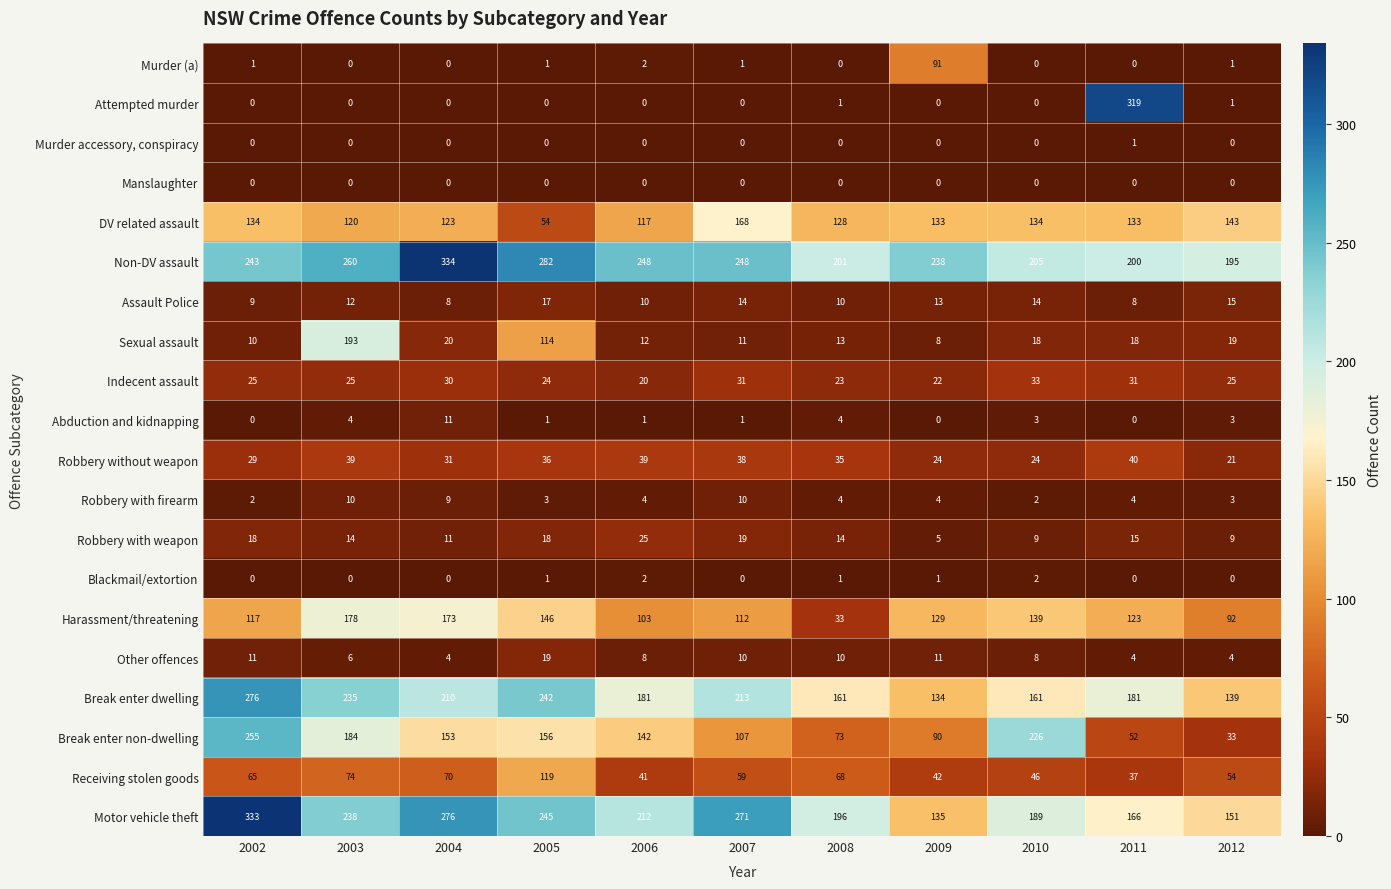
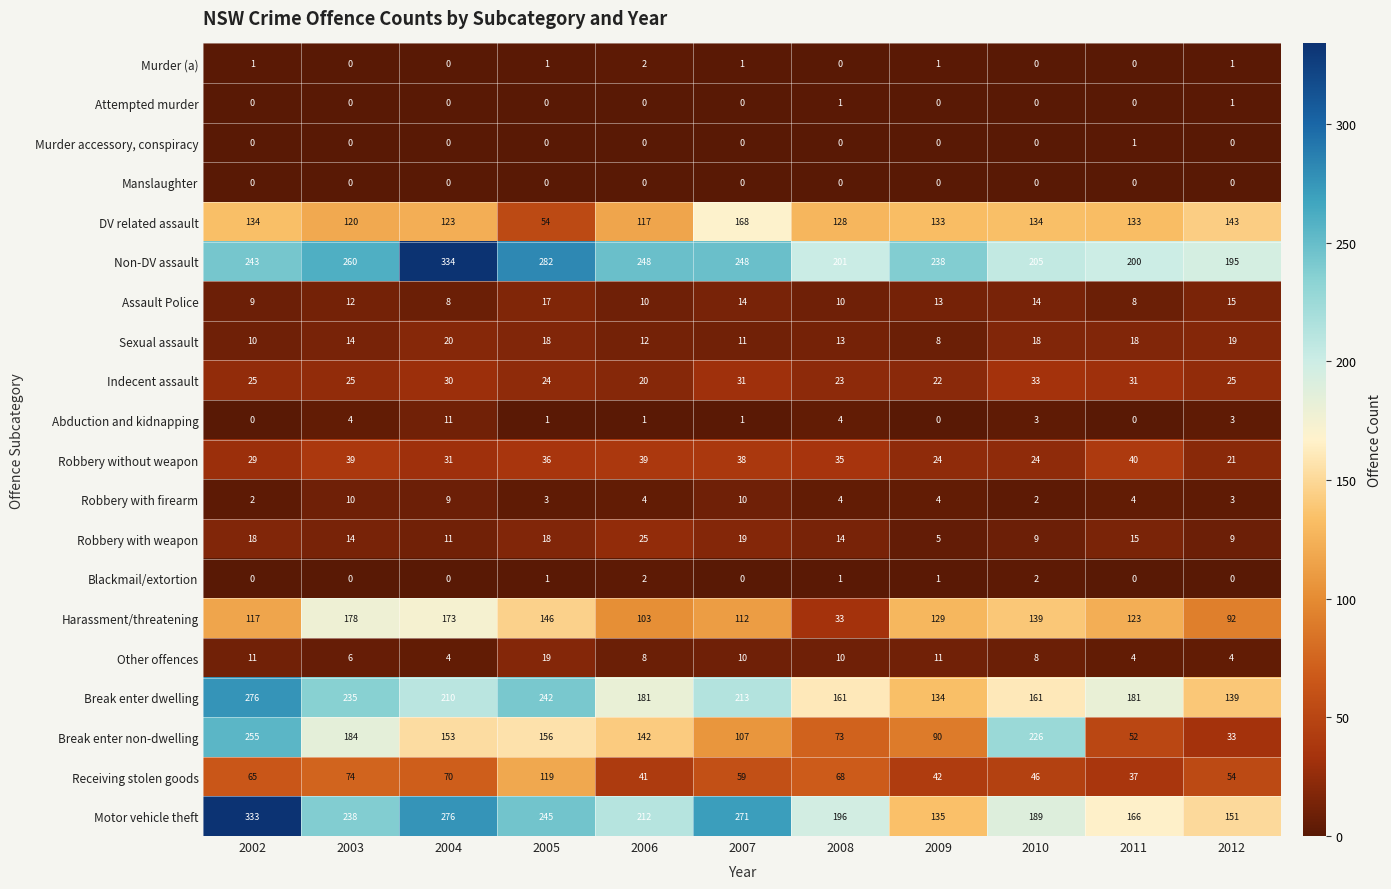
  {
    "Murder (a)": {
      "2002": 1,
      "2003": 0,
      "2004": 0,
      "2005": 1,
      "2006": 2,
      "2007": 1,
      "2008": 0,
-     "2009": 91,
+     "2009": 1,
      "2010": 0,
      "2011": 0,
      "2012": 1
    },
    "Attempted murder": {
      "2002": 0,
      "2003": 0,
      "2004": 0,
      "2005": 0,
      "2006": 0,
      "2007": 0,
      "2008": 1,
      "2009": 0,
      "2010": 0,
-     "2011": 319,
+     "2011": 0,
      "2012": 1
    },
    "Sexual assault": {
      "2002": 10,
-     "2003": 193,
+     "2003": 14,
      "2004": 20,
-     "2005": 114,
+     "2005": 18,
      "2006": 12,
      "2007": 11,
      "2008": 13,
      "2009": 8,
      "2010": 18,
      "2011": 18,
      "2012": 19
    }
  }
